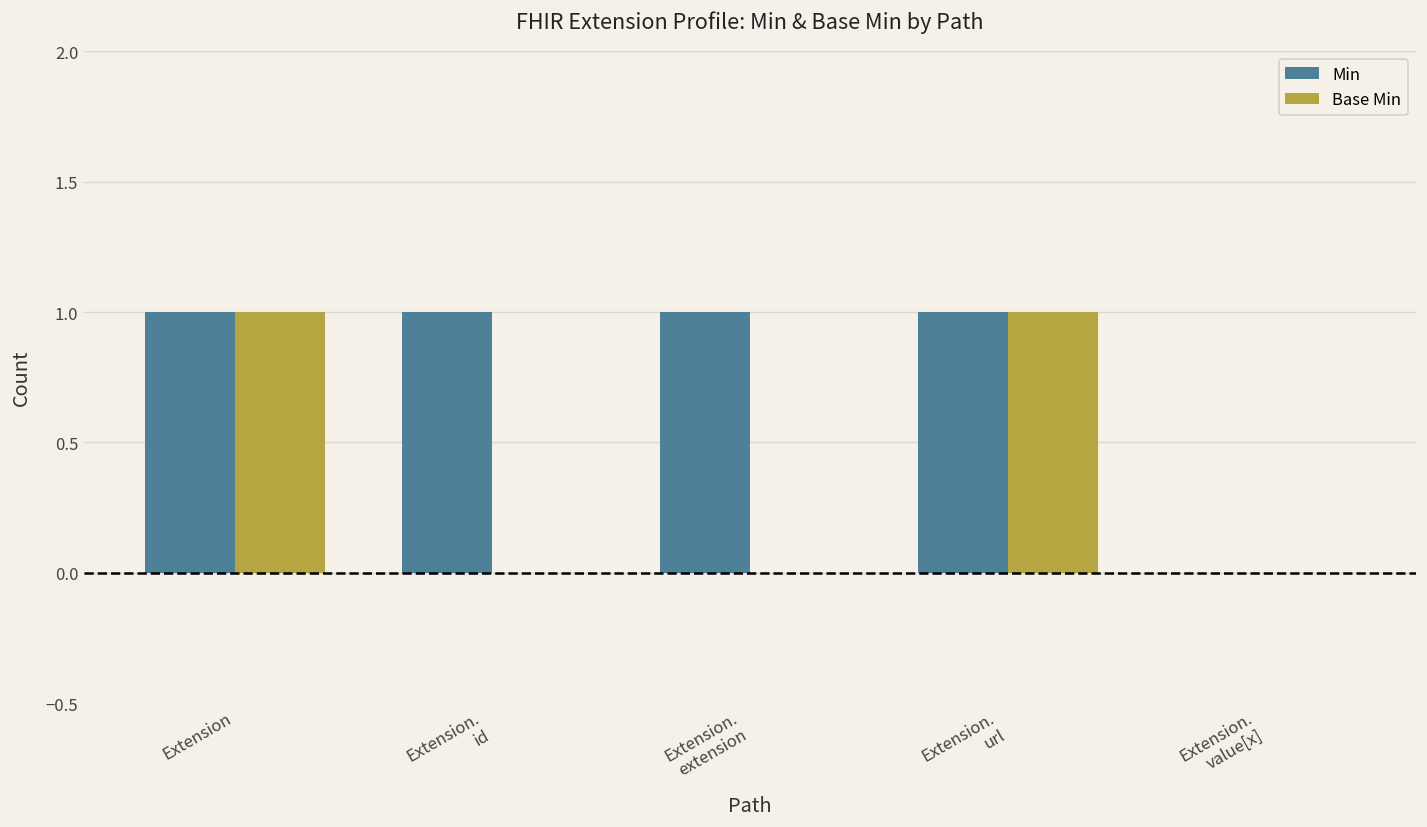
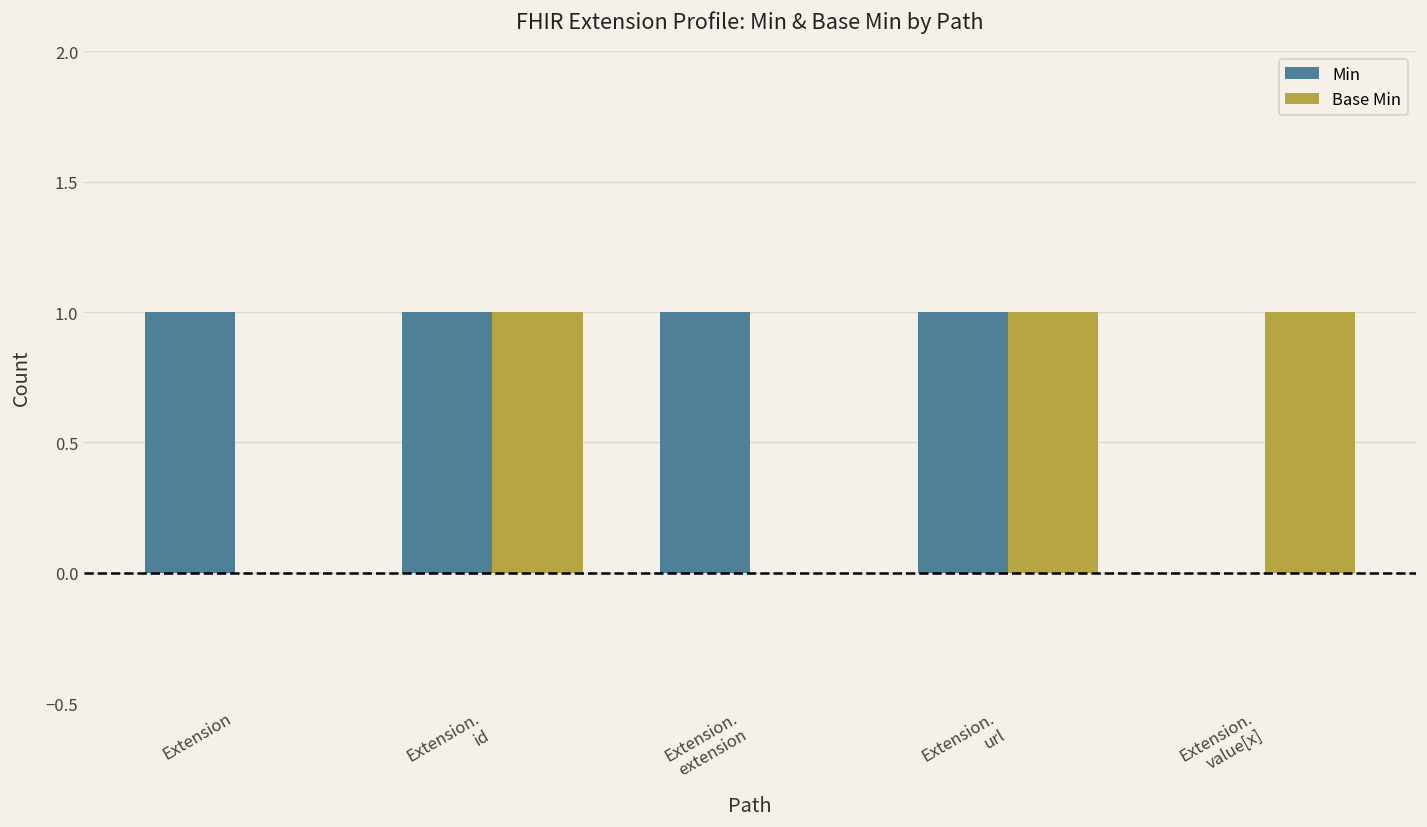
  {
    "Min": {
      "Extension": 1,
      "Extension. id": 1,
      "Extension. extension": 1,
      "Extension. url": 1,
      "Extension. value[x]": 0
    },
    "Base Min": {
-     "Extension": 1,
-     "Extension. id": 0,
+     "Extension": 0,
+     "Extension. id": 1,
      "Extension. extension": 0,
      "Extension. url": 1,
-     "Extension. value[x]": 0
+     "Extension. value[x]": 1
    }
  }
